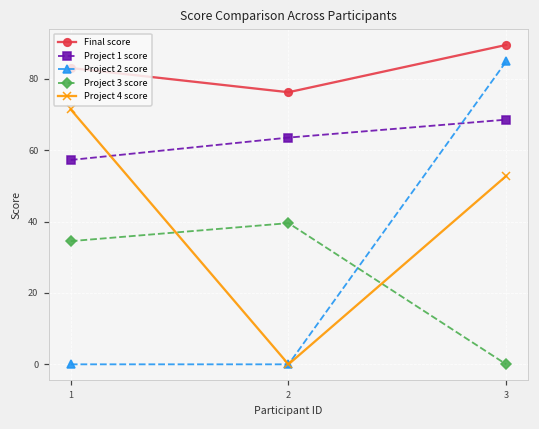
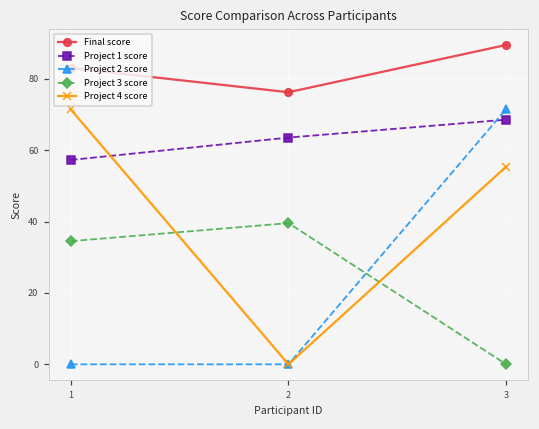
  {
    "Final score": {
      "2": 76,
      "3": 90
    },
    "Project 1 score": {
      "1": 57,
      "2": 64,
      "3": 69
    },
    "Project 2 score": {
      "1": 0,
-     "3": 85
+     "3": 72
    },
    "Project 3 score": {
      "1": 35,
      "2": 40,
      "3": 0
    },
    "Project 4 score": {
-     "3": 53
+     "3": 55
    }
  }
